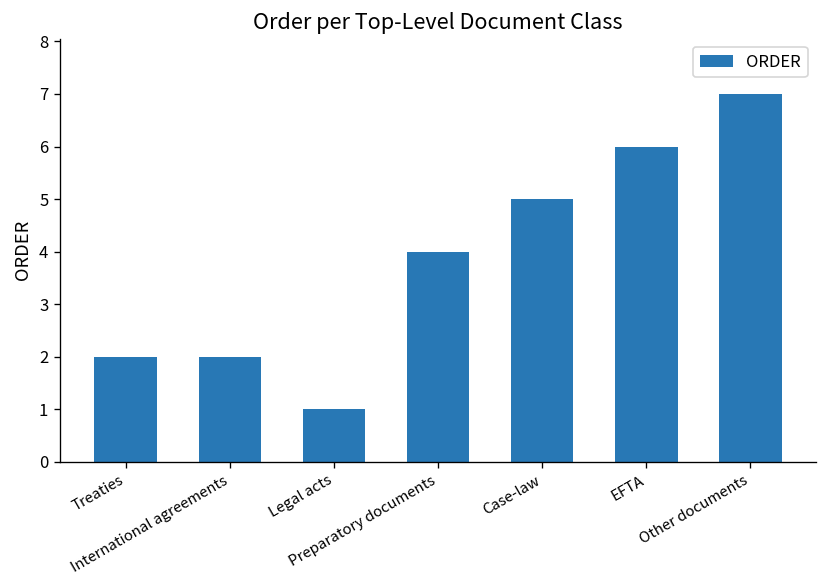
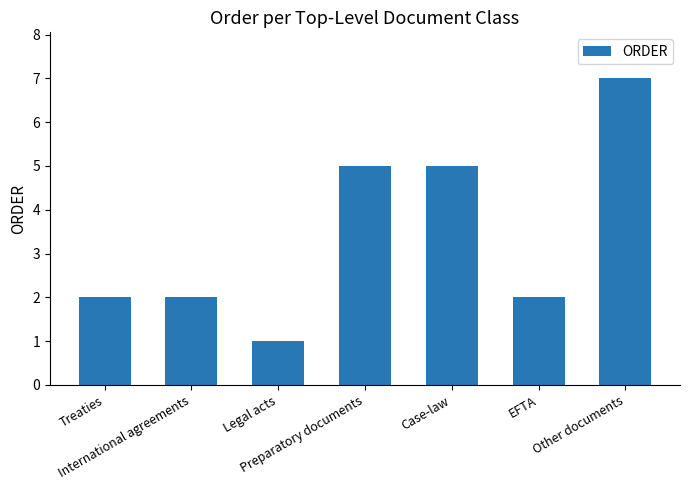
  {
    "Treaties": 2,
    "International agreements": 2,
    "Legal acts": 1,
-   "Preparatory documents": 4,
+   "Preparatory documents": 5,
    "Case-law": 5,
-   "EFTA": 6,
+   "EFTA": 2,
    "Other documents": 7
  }
